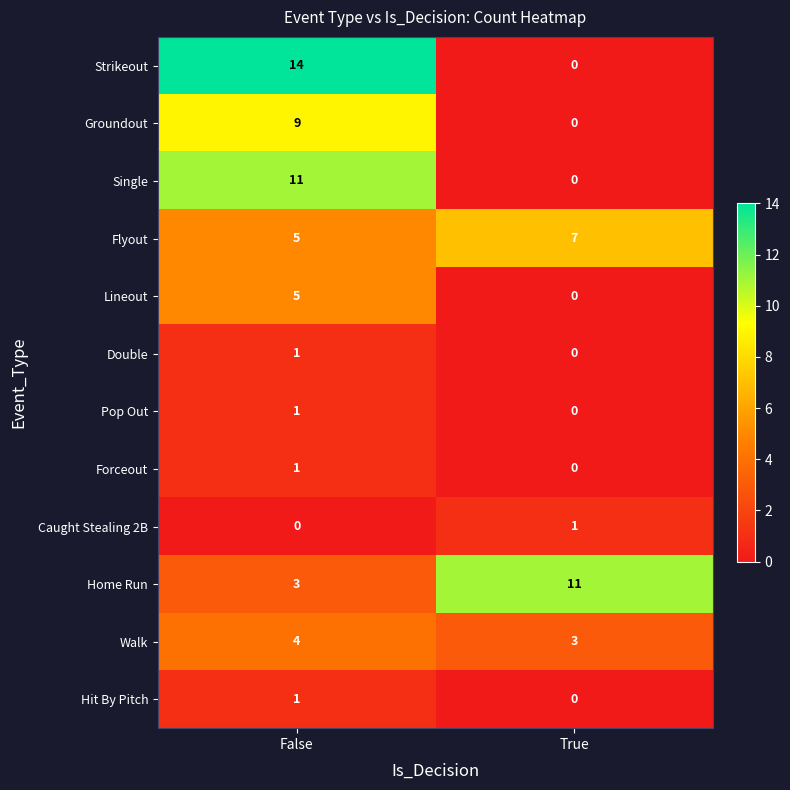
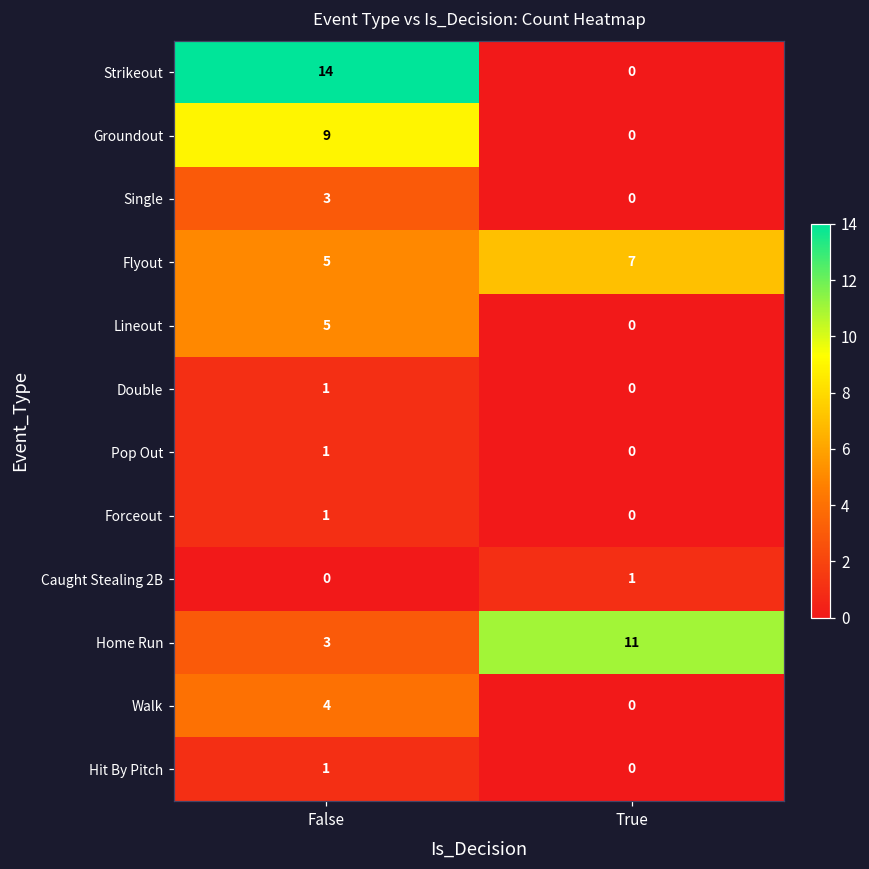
  {
    "Strikeout": {
      "False": 14,
      "True": 0
    },
    "Groundout": {
      "False": 9,
      "True": 0
    },
    "Single": {
-     "False": 11,
+     "False": 3,
      "True": 0
    },
    "Flyout": {
      "False": 5,
      "True": 7
    },
    "Lineout": {
      "False": 5,
      "True": 0
    },
    "Double": {
      "False": 1,
      "True": 0
    },
    "Pop Out": {
      "False": 1,
      "True": 0
    },
    "Forceout": {
      "False": 1,
      "True": 0
    },
    "Caught Stealing 2B": {
      "False": 0,
      "True": 1
    },
    "Home Run": {
      "False": 3,
      "True": 11
    },
    "Walk": {
      "False": 4,
-     "True": 3
+     "True": 0
    },
    "Hit By Pitch": {
      "False": 1,
      "True": 0
    }
  }
